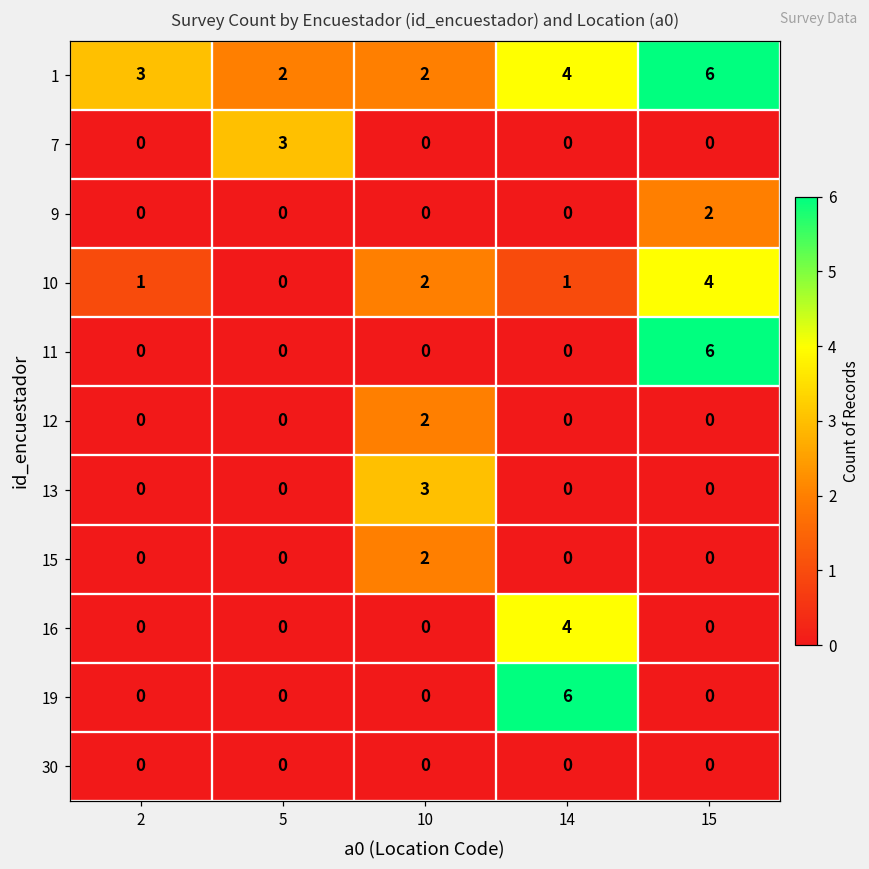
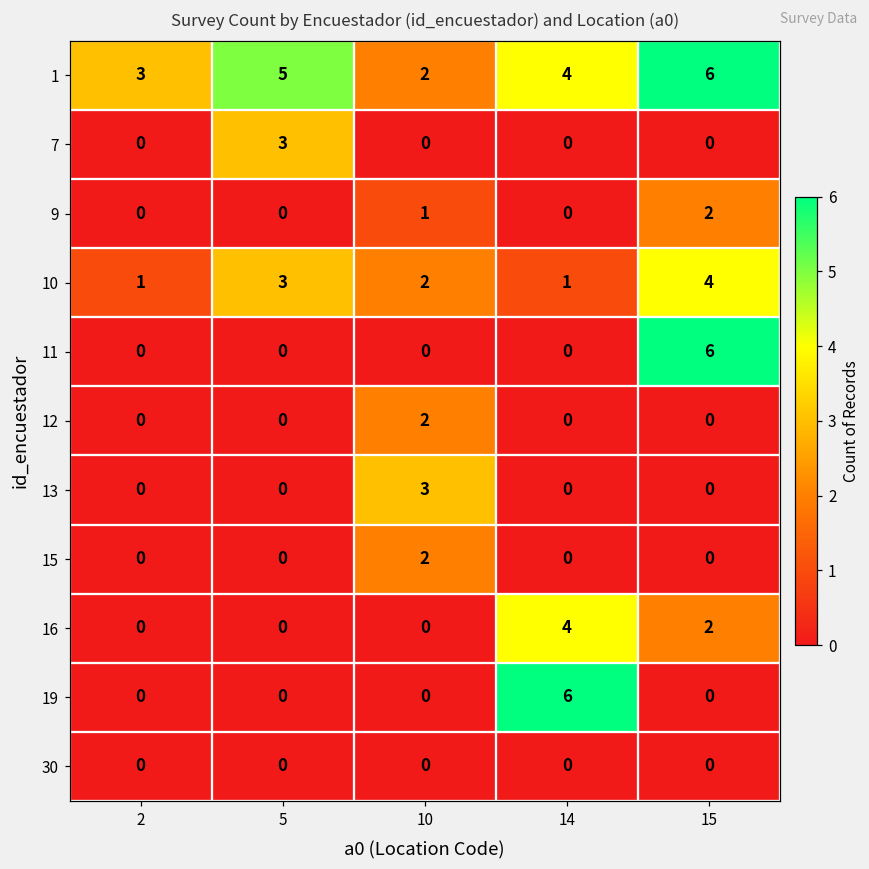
  {
    "1": {
      "2": 3,
-     "5": 2,
+     "5": 5,
      "10": 2,
      "14": 4,
      "15": 6
    },
    "7": {
      "2": 0,
      "5": 3,
      "10": 0,
      "14": 0,
      "15": 0
    },
    "9": {
      "2": 0,
      "5": 0,
-     "10": 0,
+     "10": 1,
      "14": 0,
      "15": 2
    },
    "10": {
      "2": 1,
-     "5": 0,
+     "5": 3,
      "10": 2,
      "14": 1,
      "15": 4
    },
    "11": {
      "2": 0,
      "5": 0,
      "10": 0,
      "14": 0,
      "15": 6
    },
    "12": {
      "2": 0,
      "5": 0,
      "10": 2,
      "14": 0,
      "15": 0
    },
    "13": {
      "2": 0,
      "5": 0,
      "10": 3,
      "14": 0,
      "15": 0
    },
    "15": {
      "2": 0,
      "5": 0,
      "10": 2,
      "14": 0,
      "15": 0
    },
    "16": {
      "2": 0,
      "5": 0,
      "10": 0,
      "14": 4,
-     "15": 0
+     "15": 2
    },
    "19": {
      "2": 0,
      "5": 0,
      "10": 0,
      "14": 6,
      "15": 0
    },
    "30": {
      "2": 0,
      "5": 0,
      "10": 0,
      "14": 0,
      "15": 0
    }
  }
